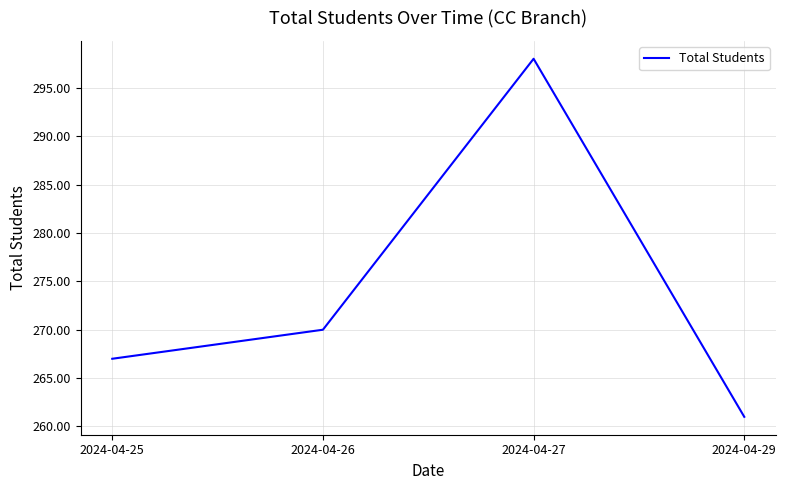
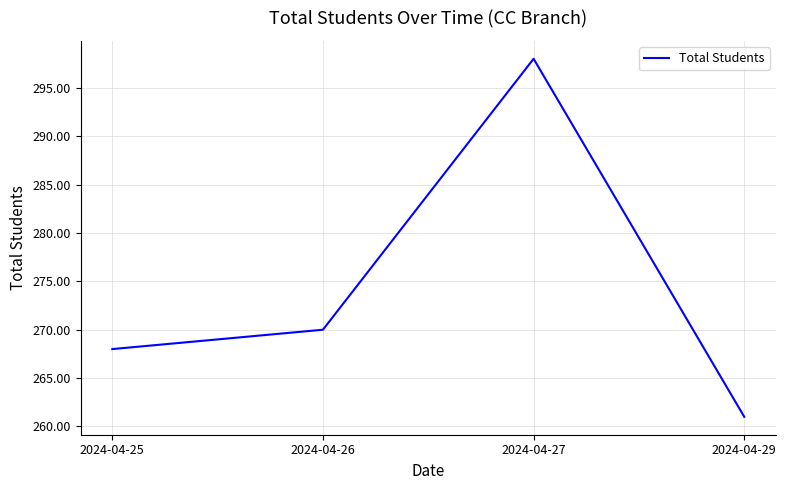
  {
-   "2024-04-25": 267,
+   "2024-04-25": 268,
    "2024-04-26": 270,
    "2024-04-27": 298,
    "2024-04-29": 261
  }
